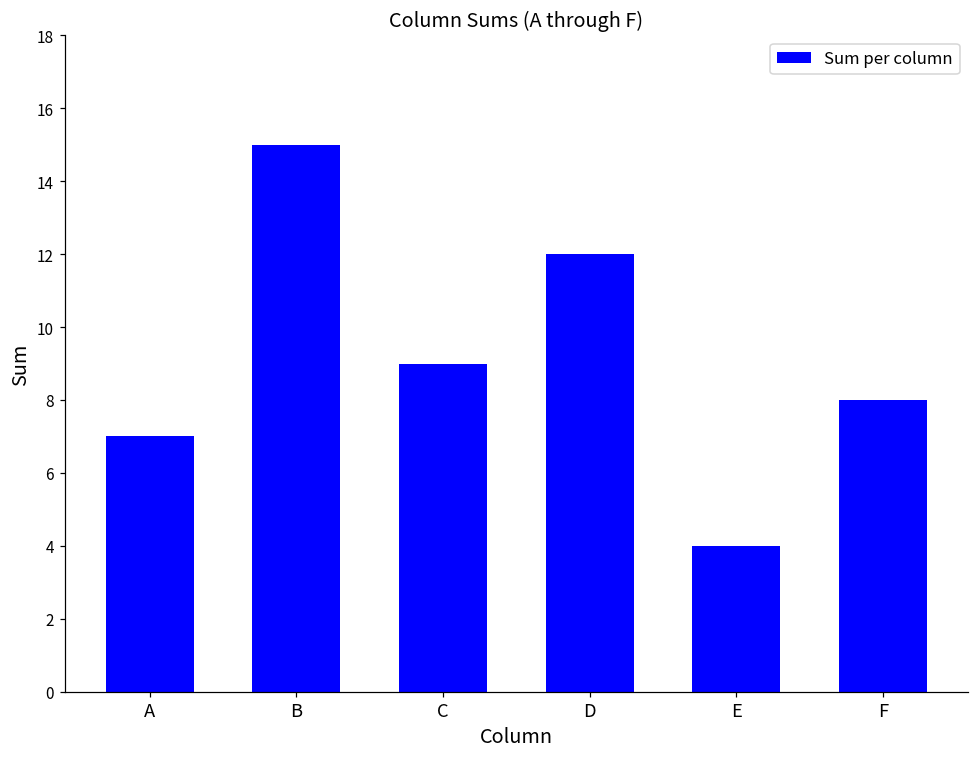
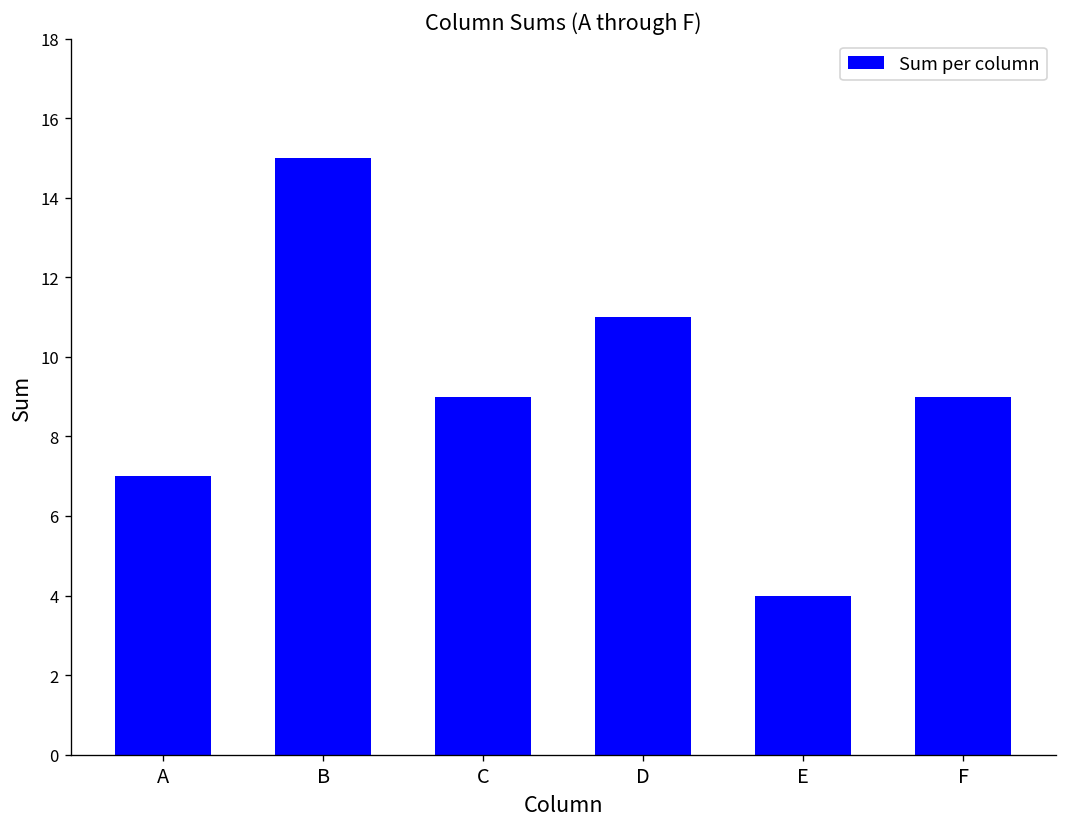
  {
    "A": 7,
    "B": 15,
    "C": 9,
-   "D": 12,
+   "D": 11,
    "E": 4,
-   "F": 8
+   "F": 9
  }
